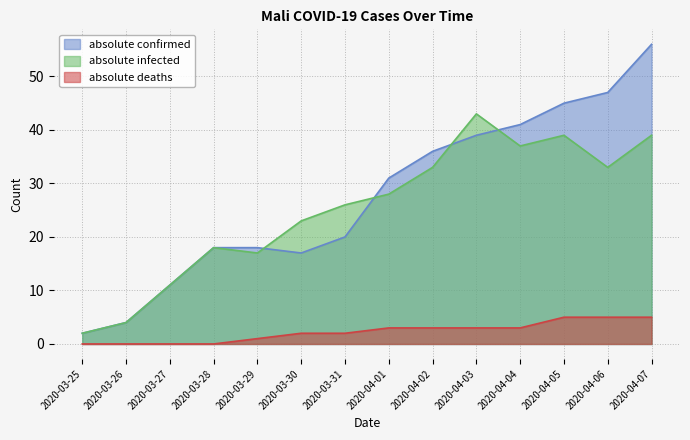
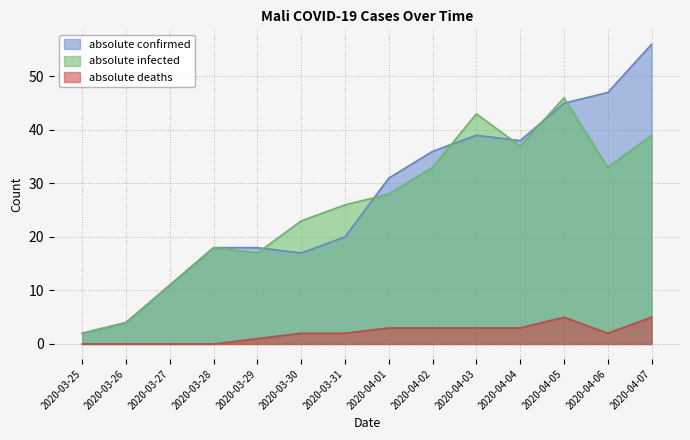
  {
    "absolute confirmed": {
      "2020-03-29": 18,
      "2020-03-30": 17,
      "2020-03-31": 20,
      "2020-04-01": 31,
      "2020-04-02": 36,
      "2020-04-03": 39,
-     "2020-04-04": 41,
+     "2020-04-04": 38,
      "2020-04-05": 45,
      "2020-04-06": 47,
      "2020-04-07": 56
    },
    "absolute infected": {
      "2020-03-29": 17,
      "2020-03-30": 23,
      "2020-03-31": 26,
      "2020-04-01": 28,
      "2020-04-02": 33,
      "2020-04-03": 43,
      "2020-04-04": 37,
-     "2020-04-05": 39,
+     "2020-04-05": 46,
      "2020-04-06": 33,
      "2020-04-07": 39
    },
    "absolute deaths": {
      "2020-03-25": 0,
      "2020-03-26": 0,
      "2020-03-27": 0,
      "2020-03-28": 0,
      "2020-03-29": 1,
      "2020-03-30": 2,
      "2020-03-31": 2,
      "2020-04-01": 3,
      "2020-04-02": 3,
      "2020-04-03": 3,
      "2020-04-04": 3,
      "2020-04-05": 5,
-     "2020-04-06": 5,
+     "2020-04-06": 2,
      "2020-04-07": 5
    }
  }
